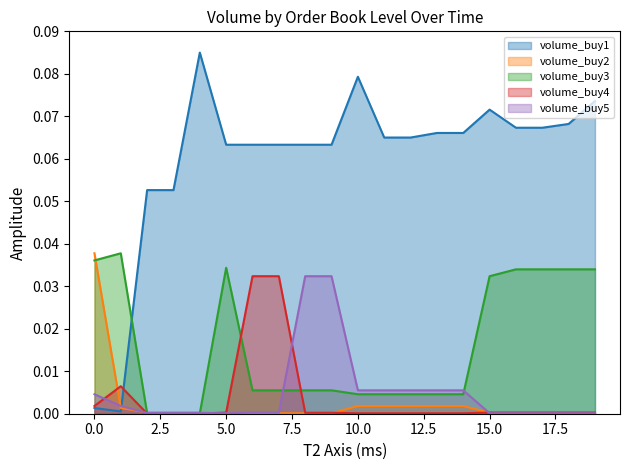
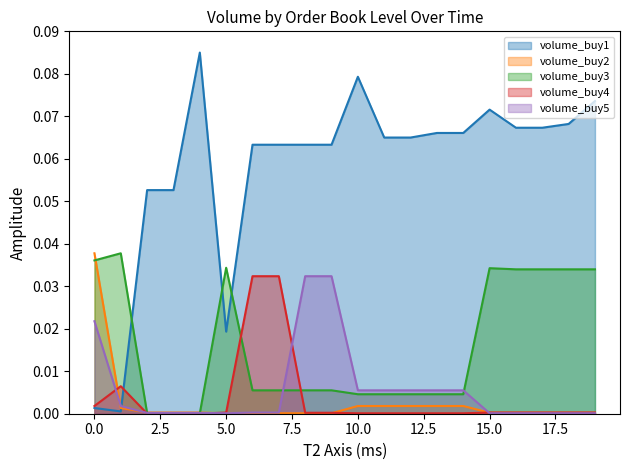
  {
    "volume_buy1": {
-     "5.0": 0.063,
+     "5.0": 0.019,
      "10.0": 0.079,
      "15.0": 0.072
    },
    "volume_buy3": {
      "0.0": 0.036,
      "5.0": 0.034,
      "10.0": 0.005,
-     "15.0": 0.032
+     "15.0": 0.034
    },
    "volume_buy5": {
-     "0.0": 0.005,
+     "0.0": 0.022,
      "10.0": 0.006
    }
  }
